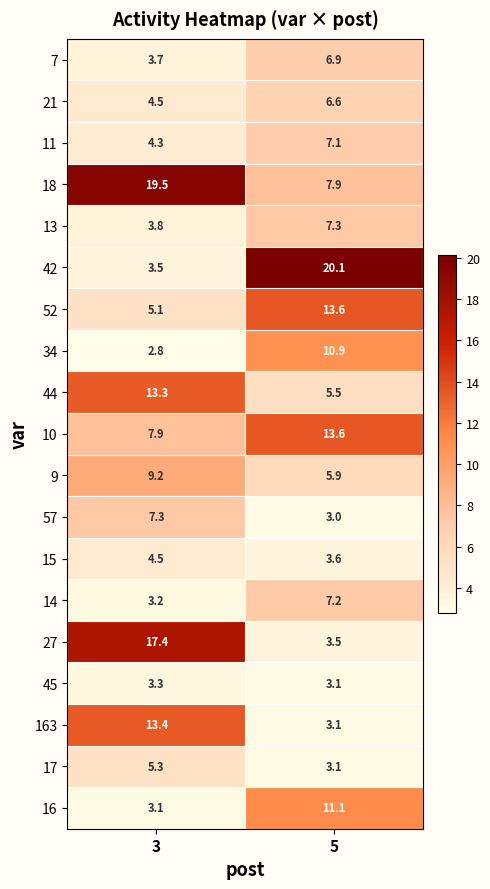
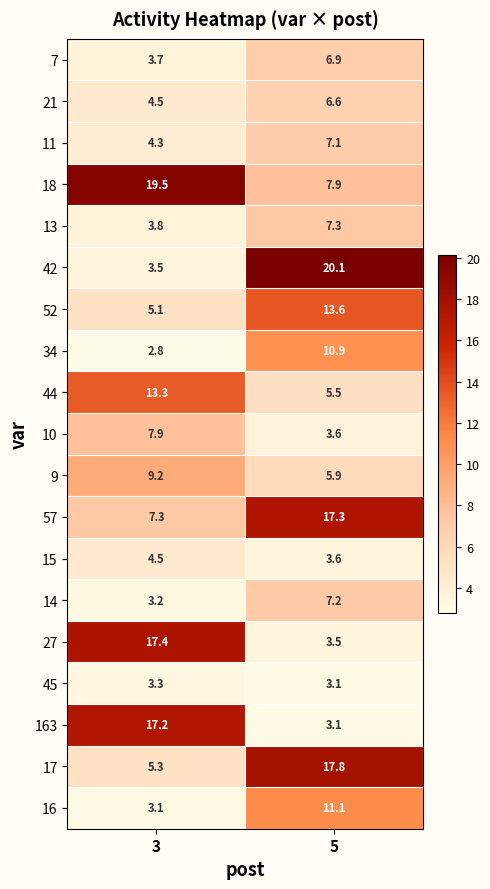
  {
    "7": {
      "3": 3.7,
      "5": 6.9
    },
    "21": {
      "3": 4.5,
      "5": 6.6
    },
    "11": {
      "3": 4.3,
      "5": 7.1
    },
    "18": {
      "3": 19.5,
      "5": 7.9
    },
    "13": {
      "3": 3.8,
      "5": 7.3
    },
    "42": {
      "3": 3.5,
      "5": 20.1
    },
    "52": {
      "3": 5.1,
      "5": 13.6
    },
    "34": {
      "3": 2.8,
      "5": 10.9
    },
    "44": {
      "3": 13.3,
      "5": 5.5
    },
    "10": {
      "3": 7.9,
-     "5": 13.6
+     "5": 3.6
    },
    "9": {
      "3": 9.2,
      "5": 5.9
    },
    "57": {
      "3": 7.3,
-     "5": 3.0
+     "5": 17.3
    },
    "15": {
      "3": 4.5,
      "5": 3.6
    },
    "14": {
      "3": 3.2,
      "5": 7.2
    },
    "27": {
      "3": 17.4,
      "5": 3.5
    },
    "45": {
      "3": 3.3,
      "5": 3.1
    },
    "163": {
-     "3": 13.4,
+     "3": 17.2,
      "5": 3.1
    },
    "17": {
      "3": 5.3,
-     "5": 3.1
+     "5": 17.8
    },
    "16": {
      "3": 3.1,
      "5": 11.1
    }
  }
